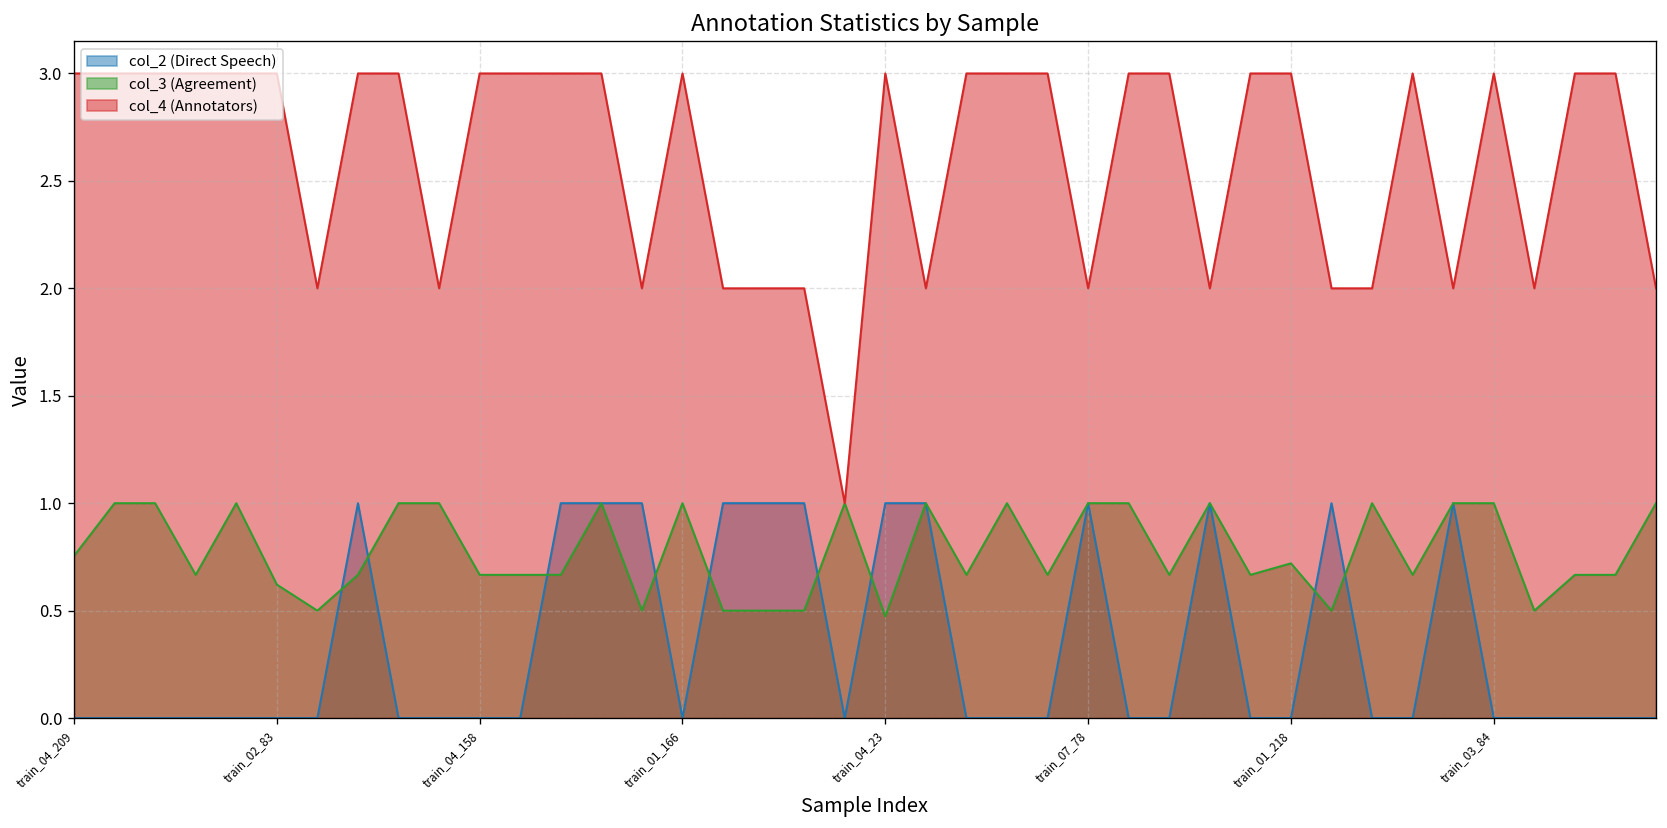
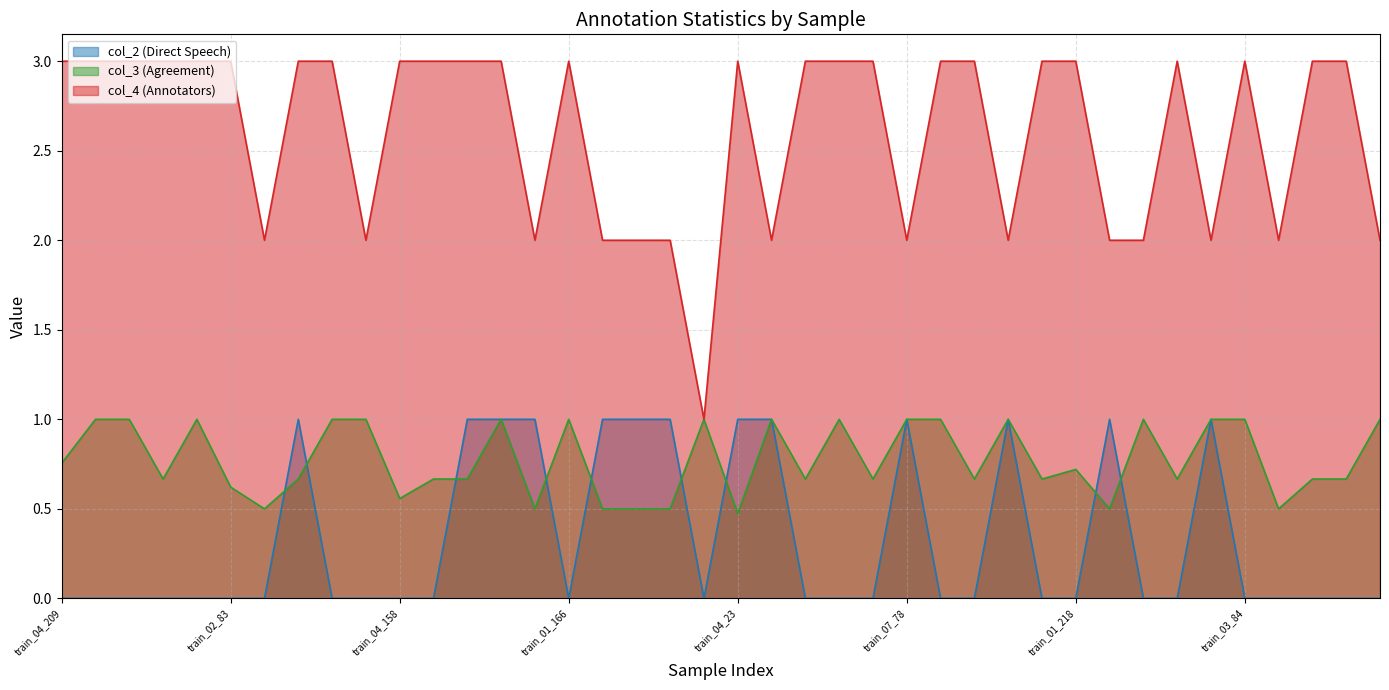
  {
    "col_2 (Direct Speech)": {
      "train_04_209": 0.00,
      "train_02_83": 0.00,
      "train_04_158": 0.00,
      "train_01_166": 0.00,
      "train_04_23": 1.00,
      "train_01_218": 0.00,
      "train_03_84": 0.00
    },
    "col_3 (Agreement)": {
      "train_04_209": 0.75,
      "train_02_83": 0.62,
-     "train_04_158": 0.67,
+     "train_04_158": 0.56,
      "train_01_166": 1.00,
      "train_04_23": 0.47,
      "train_01_218": 0.72,
      "train_03_84": 1.00
    },
    "col_4 (Annotators)": {
      "train_04_209": 3.00,
      "train_04_158": 3.00,
      "train_01_166": 3.00,
      "train_04_23": 3.00,
      "train_07_78": 2.00,
      "train_01_218": 3.00,
      "train_03_84": 3.00
    }
  }
